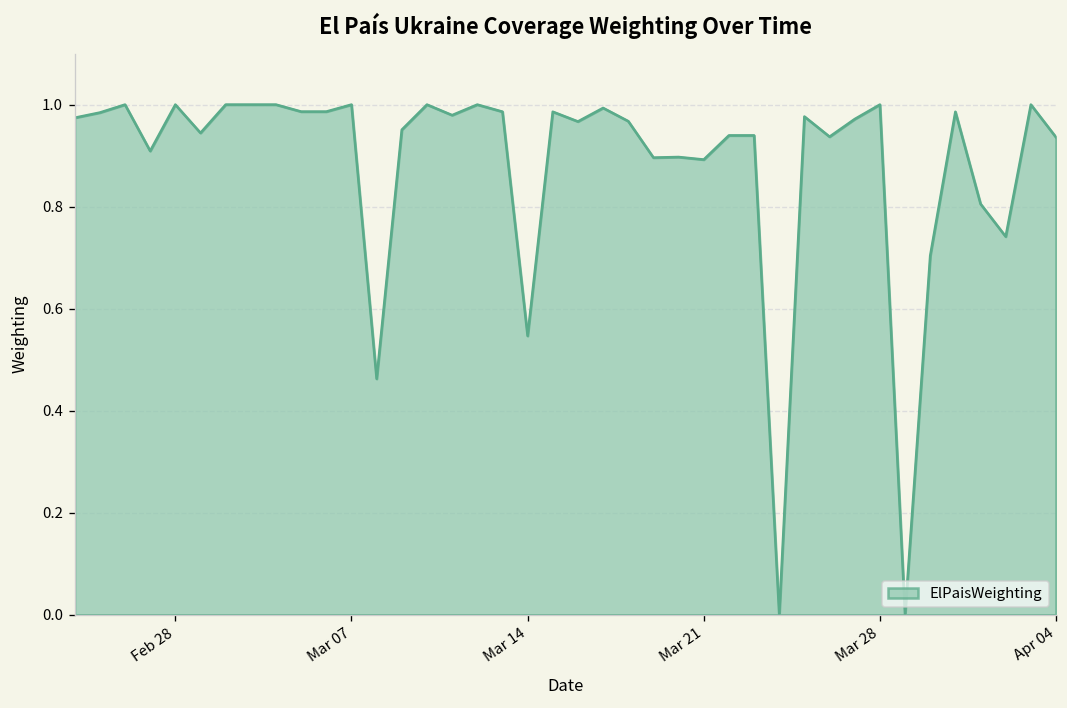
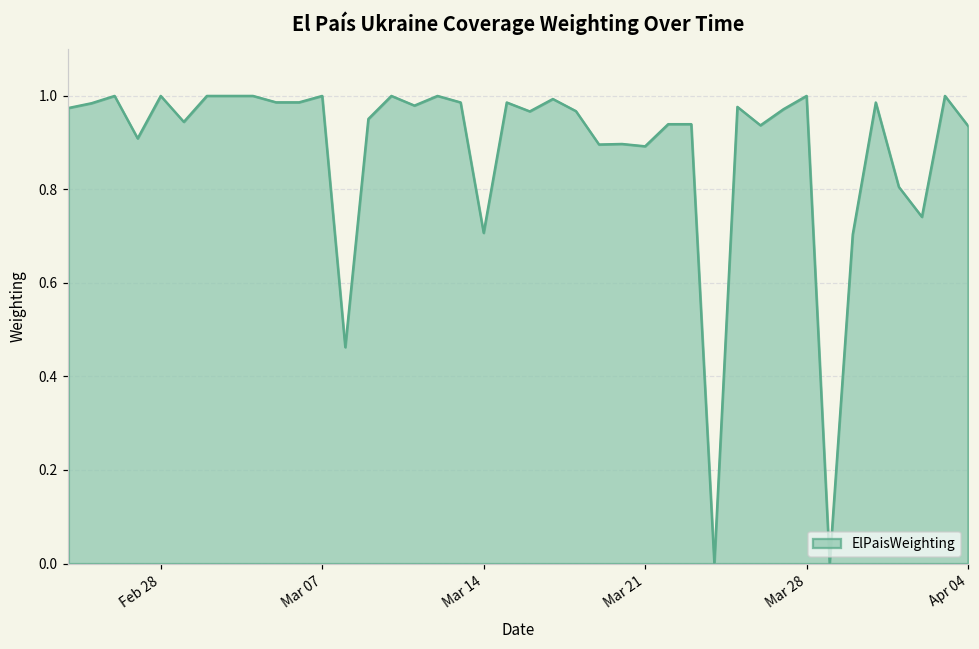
  {
    "Feb 28": 1.00,
    "Mar 07": 1.00,
-   "Mar 14": 0.55,
+   "Mar 14": 0.71,
    "Mar 21": 0.89,
    "Mar 28": 1.00,
    "Apr 04": 0.94
  }
